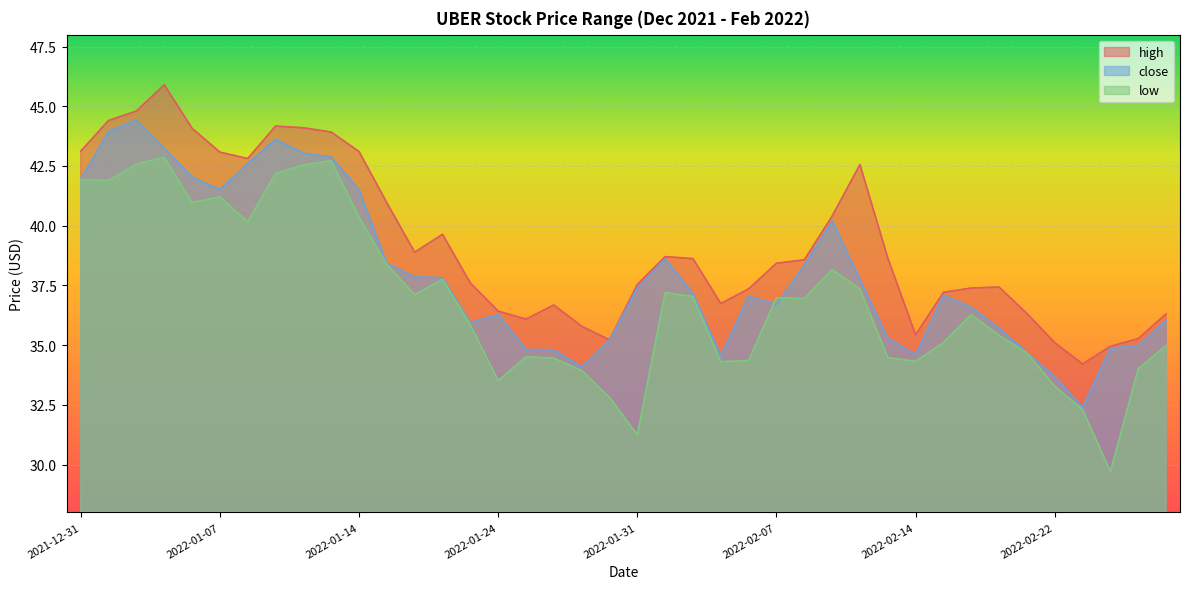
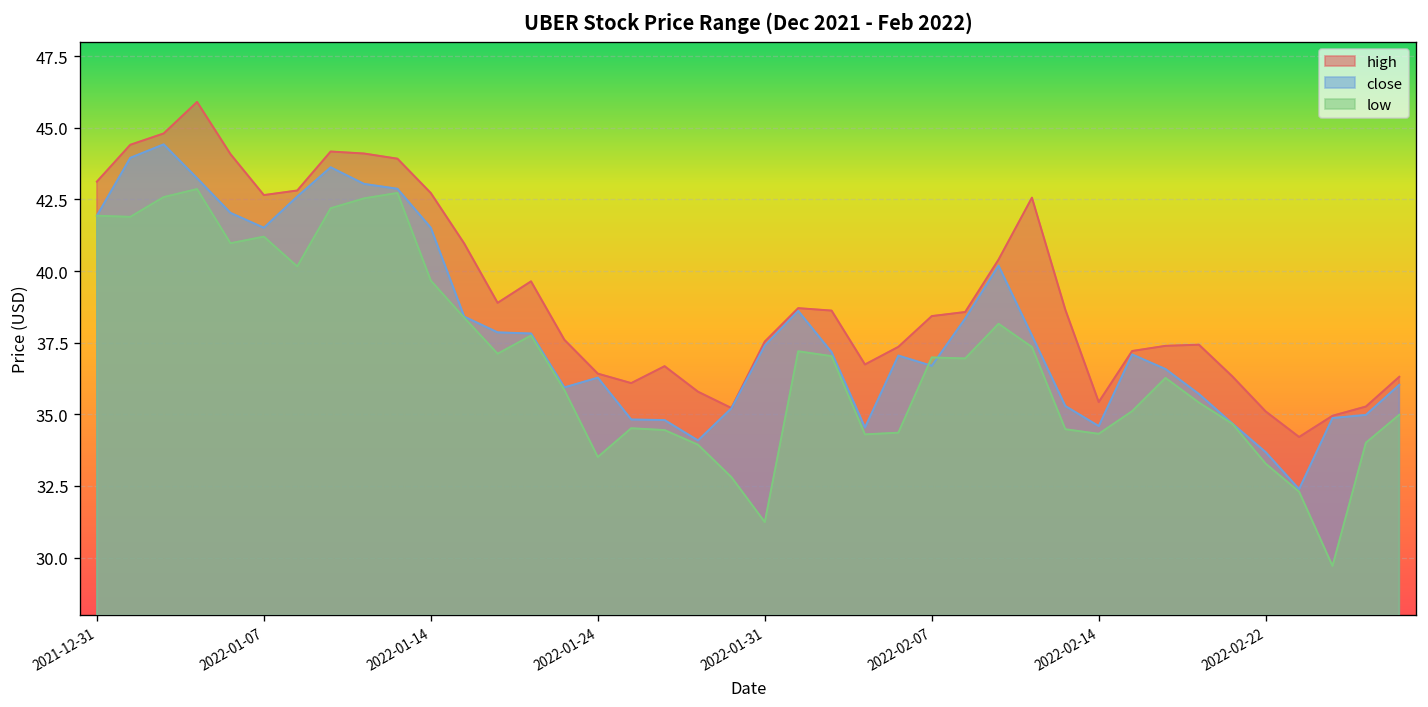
  {
    "high": {
      "2021-12-31": 43.1,
-     "2022-01-07": 43.1,
-     "2022-01-14": 43.1,
+     "2022-01-07": 42.7,
+     "2022-01-14": 42.7,
      "2022-01-24": 36.4,
      "2022-01-31": 37.5,
      "2022-02-07": 38.4,
      "2022-02-14": 35.4,
      "2022-02-22": 35.1
    },
    "close": {
      "2022-01-07": 41.5,
      "2022-01-14": 41.5,
      "2022-01-24": 36.3,
      "2022-01-31": 37.4,
      "2022-02-07": 36.7,
      "2022-02-14": 34.6,
      "2022-02-22": 33.7
    },
    "low": {
      "2022-01-07": 41.2,
-     "2022-01-14": 40.4,
+     "2022-01-14": 39.7,
      "2022-01-24": 33.5,
      "2022-01-31": 31.2,
      "2022-02-07": 37.0,
      "2022-02-14": 34.3,
      "2022-02-22": 33.3
    }
  }
